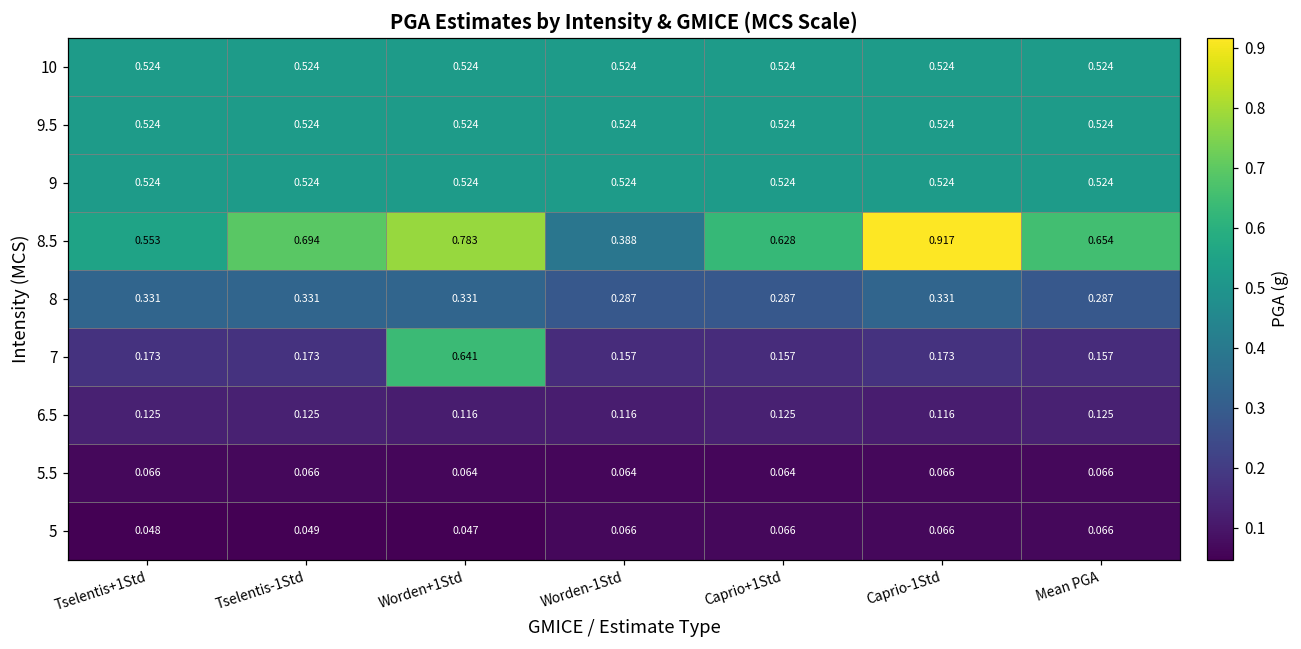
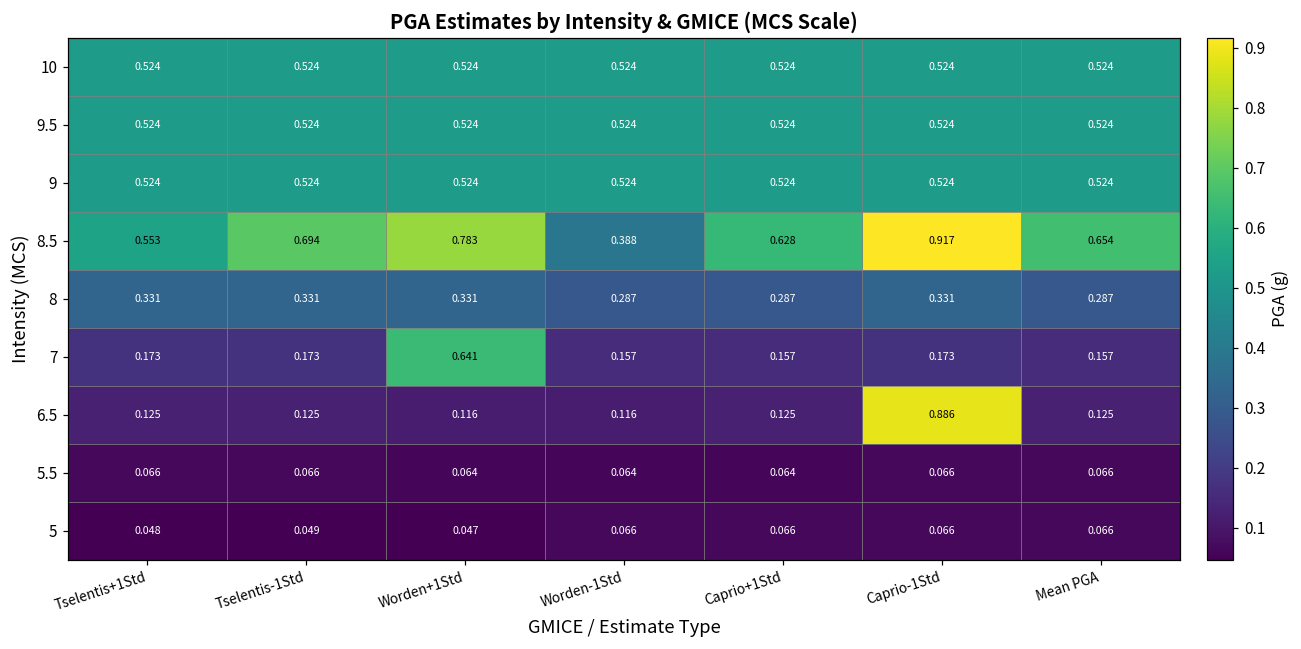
  {
    "10": {
      "Tselentis+1Std": 0.524,
      "Tselentis-1Std": 0.524,
      "Worden+1Std": 0.524,
      "Worden-1Std": 0.524,
      "Caprio+1Std": 0.524,
      "Caprio-1Std": 0.524,
      "Mean PGA": 0.524
    },
    "9.5": {
      "Tselentis+1Std": 0.524,
      "Tselentis-1Std": 0.524,
      "Worden+1Std": 0.524,
      "Worden-1Std": 0.524,
      "Caprio+1Std": 0.524,
      "Caprio-1Std": 0.524,
      "Mean PGA": 0.524
    },
    "9": {
      "Tselentis+1Std": 0.524,
      "Tselentis-1Std": 0.524,
      "Worden+1Std": 0.524,
      "Worden-1Std": 0.524,
      "Caprio+1Std": 0.524,
      "Caprio-1Std": 0.524,
      "Mean PGA": 0.524
    },
    "8.5": {
      "Tselentis+1Std": 0.553,
      "Tselentis-1Std": 0.694,
      "Worden+1Std": 0.783,
      "Worden-1Std": 0.388,
      "Caprio+1Std": 0.628,
      "Caprio-1Std": 0.917,
      "Mean PGA": 0.654
    },
    "8": {
      "Tselentis+1Std": 0.331,
      "Tselentis-1Std": 0.331,
      "Worden+1Std": 0.331,
      "Worden-1Std": 0.287,
      "Caprio+1Std": 0.287,
      "Caprio-1Std": 0.331,
      "Mean PGA": 0.287
    },
    "7": {
      "Tselentis+1Std": 0.173,
      "Tselentis-1Std": 0.173,
      "Worden+1Std": 0.641,
      "Worden-1Std": 0.157,
      "Caprio+1Std": 0.157,
      "Caprio-1Std": 0.173,
      "Mean PGA": 0.157
    },
    "6.5": {
      "Tselentis+1Std": 0.125,
      "Tselentis-1Std": 0.125,
      "Worden+1Std": 0.116,
      "Worden-1Std": 0.116,
      "Caprio+1Std": 0.125,
-     "Caprio-1Std": 0.116,
+     "Caprio-1Std": 0.886,
      "Mean PGA": 0.125
    },
    "5.5": {
      "Tselentis+1Std": 0.066,
      "Tselentis-1Std": 0.066,
      "Worden+1Std": 0.064,
      "Worden-1Std": 0.064,
      "Caprio+1Std": 0.064,
      "Caprio-1Std": 0.066,
      "Mean PGA": 0.066
    },
    "5": {
      "Tselentis+1Std": 0.048,
      "Tselentis-1Std": 0.049,
      "Worden+1Std": 0.047,
      "Worden-1Std": 0.066,
      "Caprio+1Std": 0.066,
      "Caprio-1Std": 0.066,
      "Mean PGA": 0.066
    }
  }
